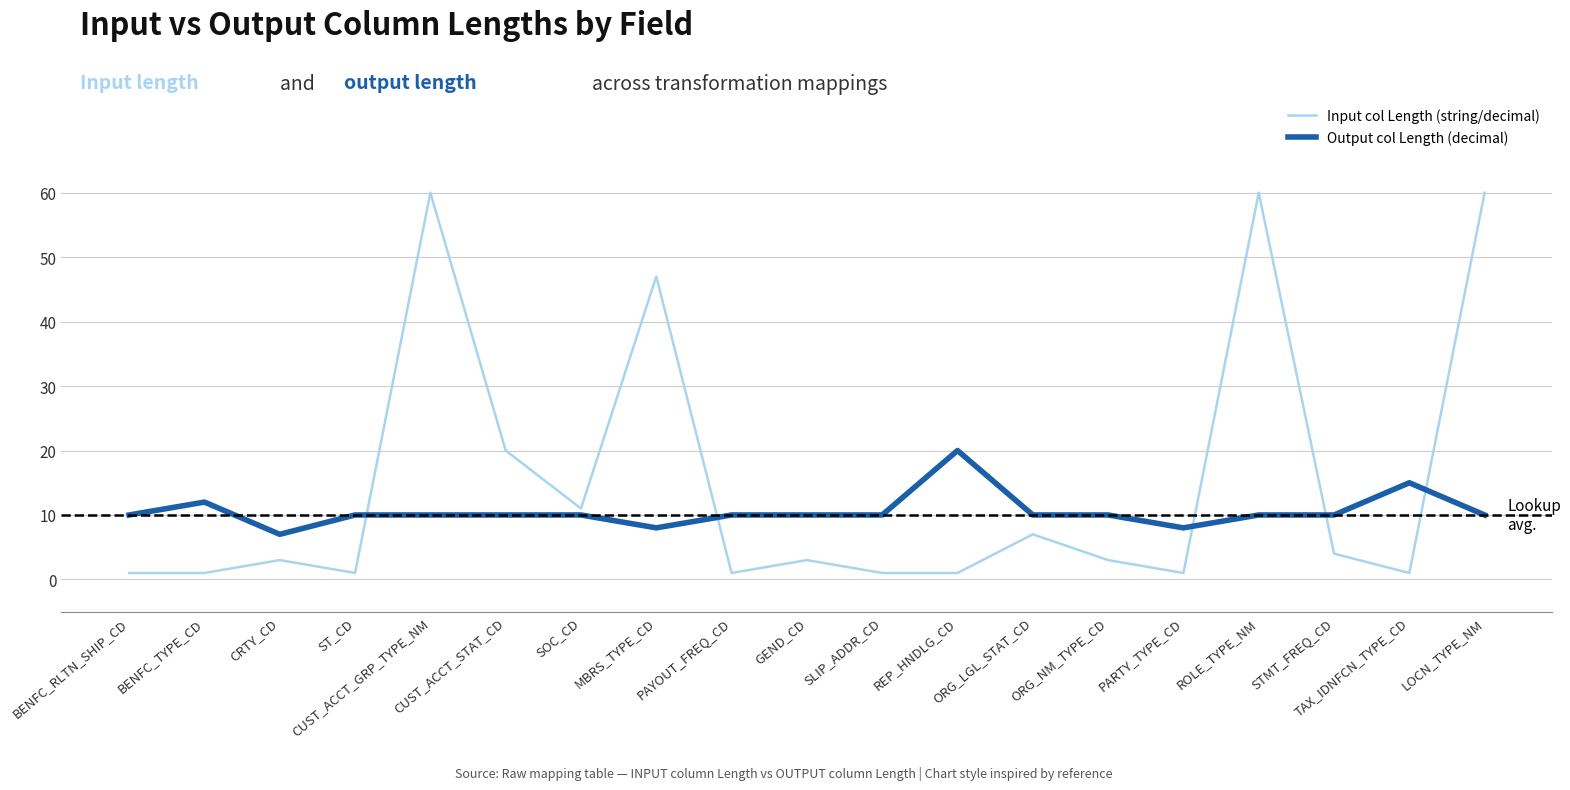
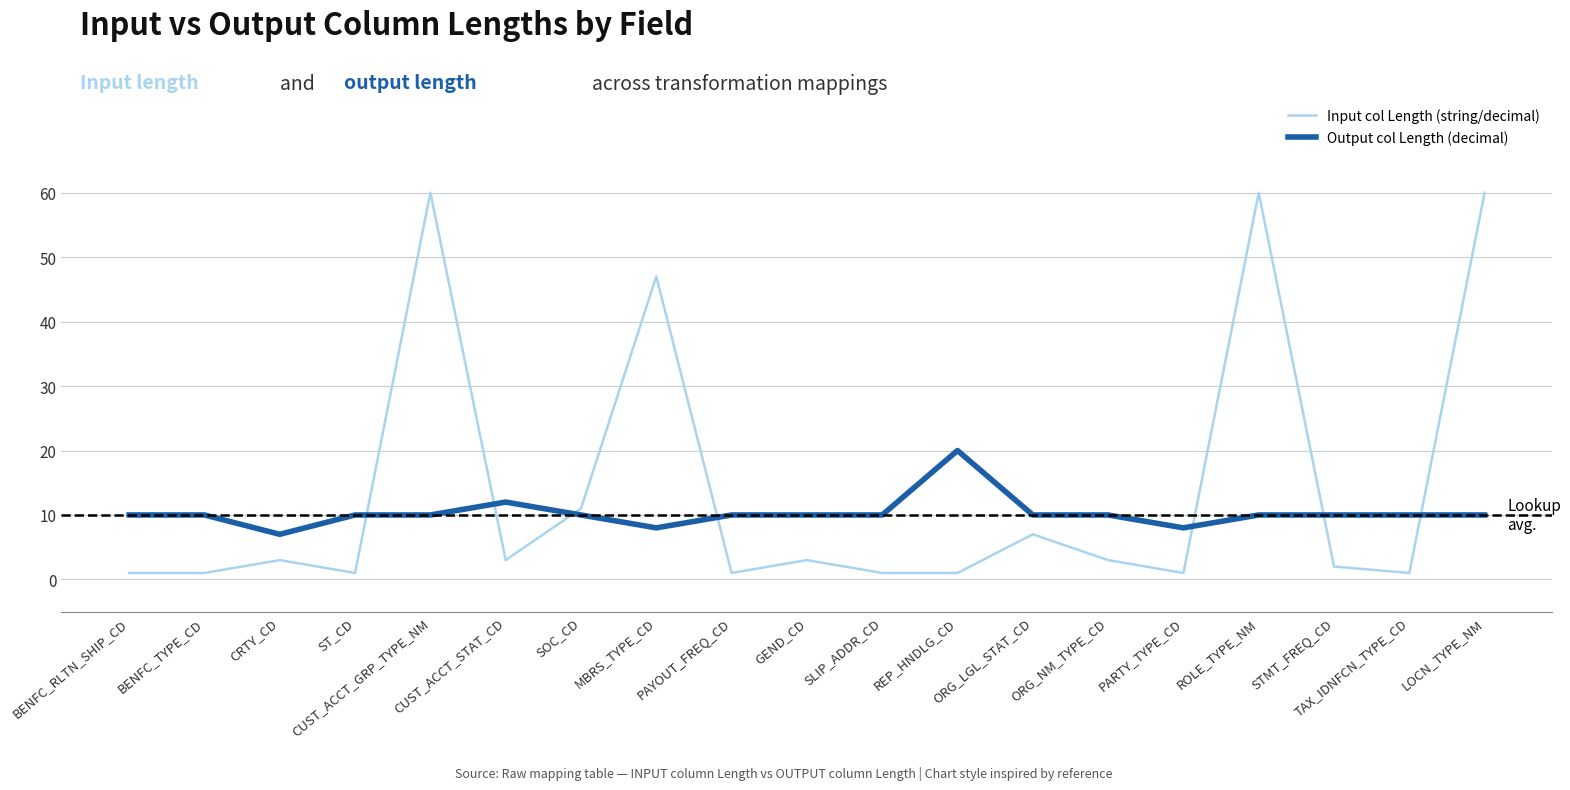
  {
    "Input col Length (string/decimal)": {
      "BENFC_RLTN_SHIP_CD": 1,
      "BENFC_TYPE_CD": 1,
      "CRTY_CD": 3,
      "ST_CD": 1,
      "CUST_ACCT_GRP_TYPE_NM": 60,
-     "CUST_ACCT_STAT_CD": 20,
+     "CUST_ACCT_STAT_CD": 3,
      "SOC_CD": 11,
      "MBRS_TYPE_CD": 47,
      "PAYOUT_FREQ_CD": 1,
      "GEND_CD": 3,
      "SLIP_ADDR_CD": 1,
      "REP_HNDLG_CD": 1,
      "ORG_LGL_STAT_CD": 7,
      "ORG_NM_TYPE_CD": 3,
      "PARTY_TYPE_CD": 1,
      "ROLE_TYPE_NM": 60,
-     "STMT_FREQ_CD": 4,
+     "STMT_FREQ_CD": 2,
      "TAX_IDNFCN_TYPE_CD": 1,
      "LOCN_TYPE_NM": 60
    },
    "Output col Length (decimal)": {
      "BENFC_RLTN_SHIP_CD": 10,
-     "BENFC_TYPE_CD": 12,
+     "BENFC_TYPE_CD": 10,
      "CRTY_CD": 7,
      "ST_CD": 10,
      "CUST_ACCT_GRP_TYPE_NM": 10,
-     "CUST_ACCT_STAT_CD": 10,
+     "CUST_ACCT_STAT_CD": 12,
      "SOC_CD": 10,
      "MBRS_TYPE_CD": 8,
      "PAYOUT_FREQ_CD": 10,
      "GEND_CD": 10,
      "SLIP_ADDR_CD": 10,
      "REP_HNDLG_CD": 20,
      "ORG_LGL_STAT_CD": 10,
      "ORG_NM_TYPE_CD": 10,
      "PARTY_TYPE_CD": 8,
      "ROLE_TYPE_NM": 10,
      "STMT_FREQ_CD": 10,
-     "TAX_IDNFCN_TYPE_CD": 15,
+     "TAX_IDNFCN_TYPE_CD": 10,
      "LOCN_TYPE_NM": 10
    }
  }
